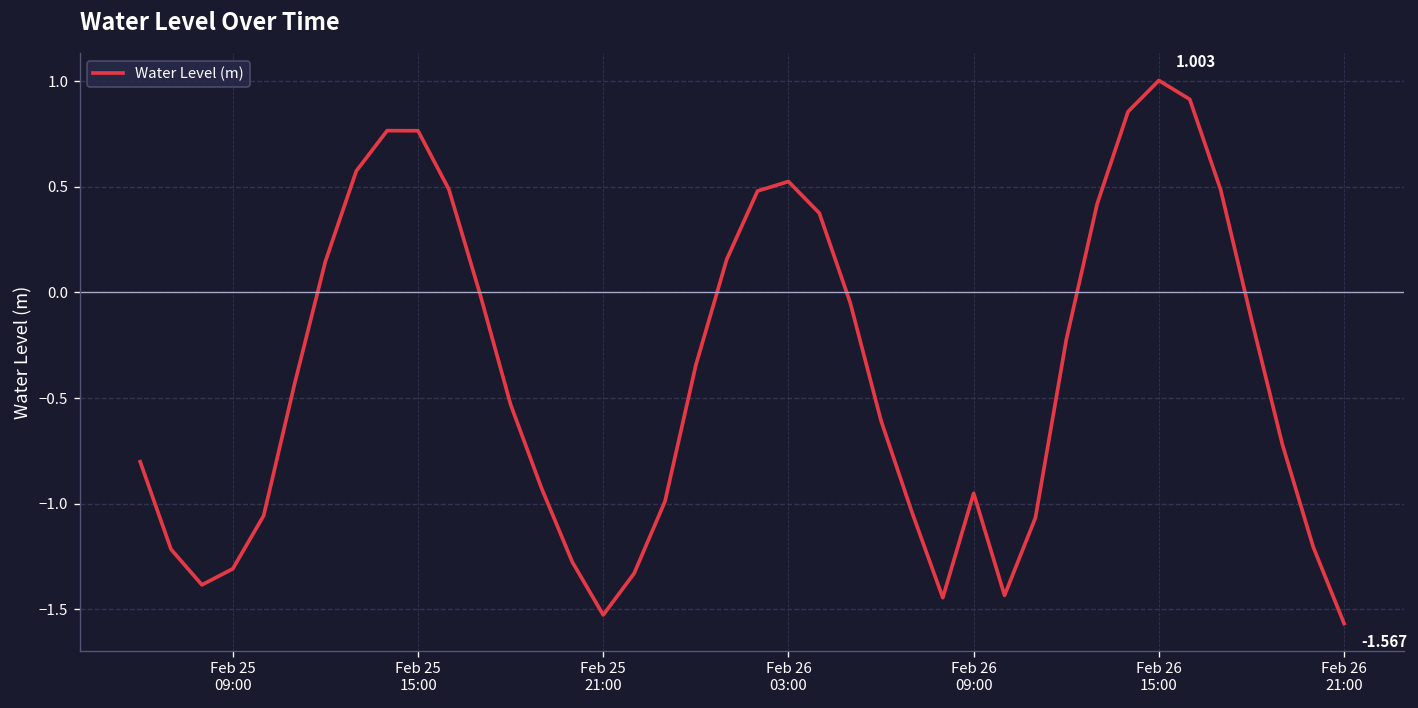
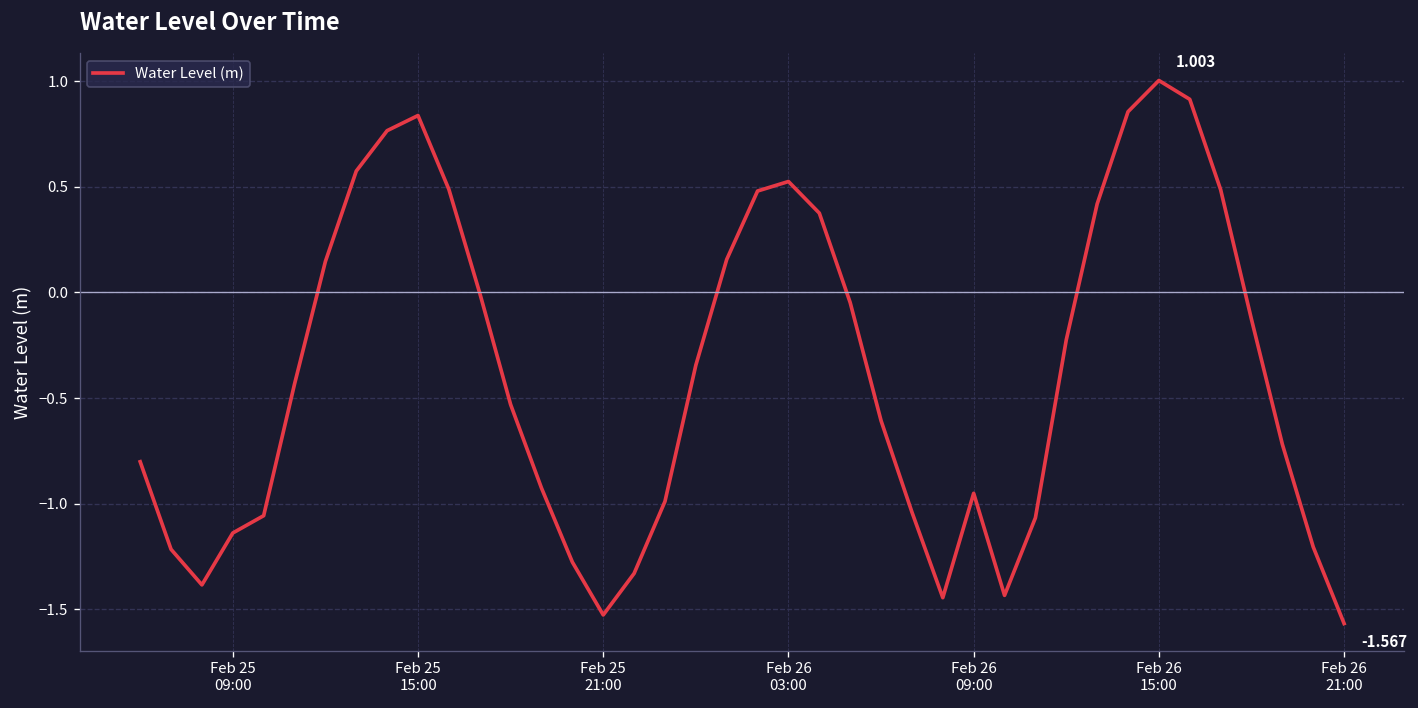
  {
-   "Feb 25 09:00": -1.31,
-   "Feb 25 15:00": 0.77,
+   "Feb 25 09:00": -1.14,
+   "Feb 25 15:00": 0.84,
    "Feb 25 21:00": -1.53,
    "Feb 26 03:00": 0.53,
    "Feb 26 09:00": -0.95
  }
